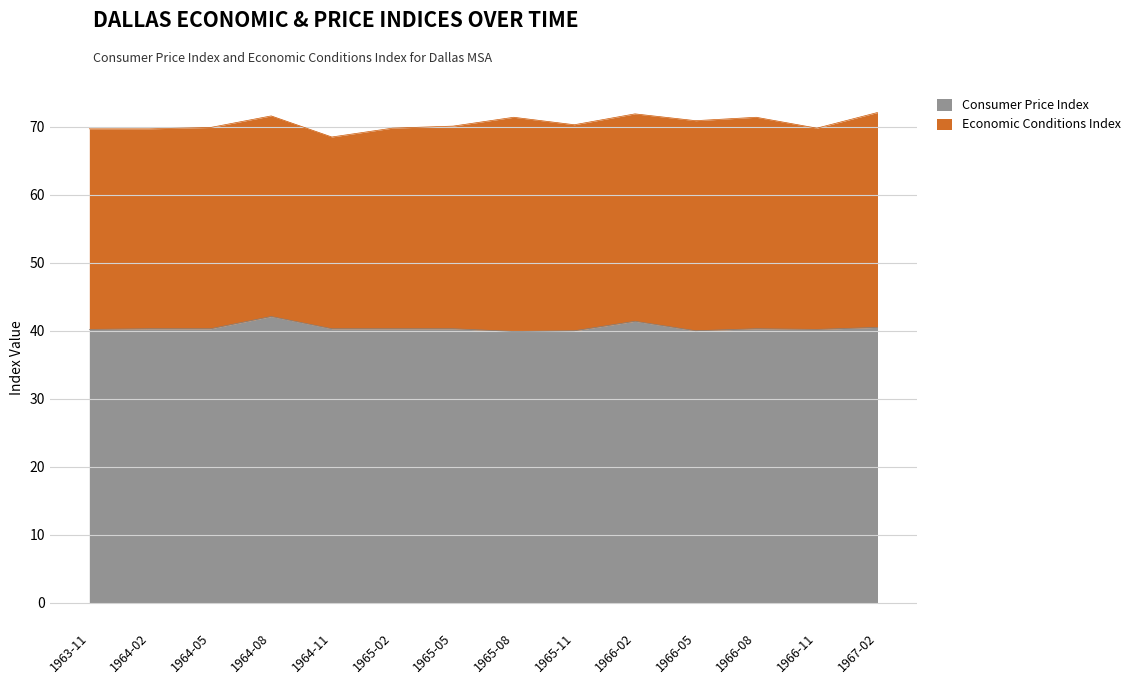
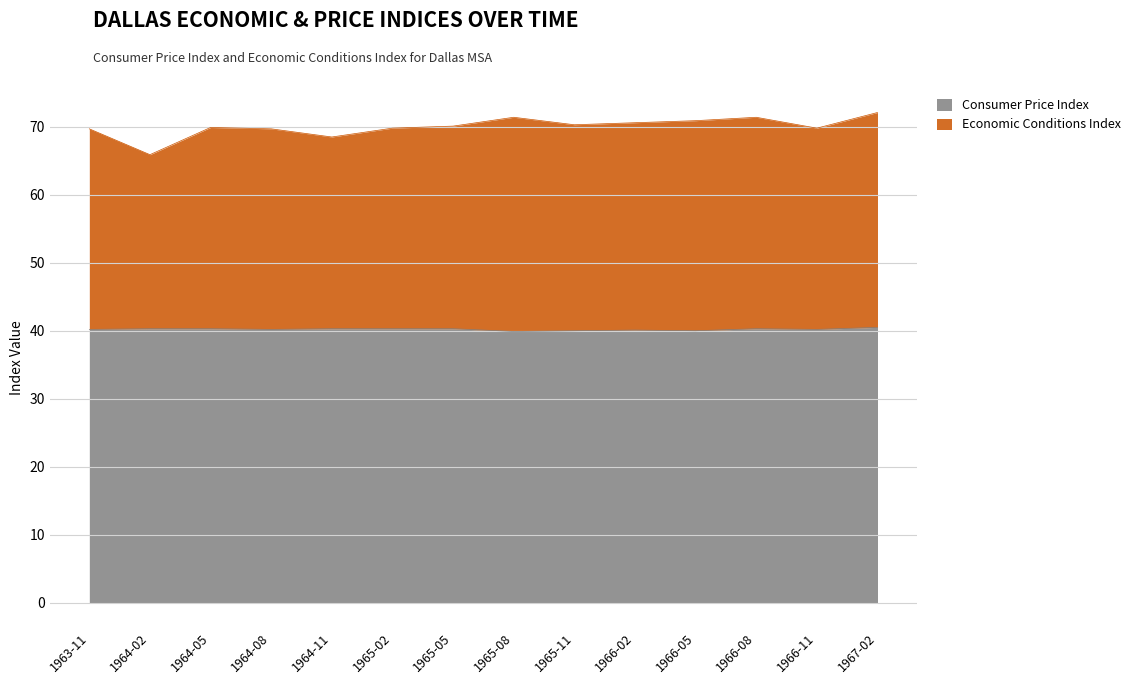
  {
    "Consumer Price Index": {
      "1963-11": 40,
      "1964-02": 40,
      "1964-05": 40,
-     "1964-08": 42,
+     "1964-08": 40,
      "1964-11": 40,
      "1965-02": 40,
      "1965-05": 40,
      "1965-08": 40,
      "1965-11": 40,
-     "1966-02": 41,
+     "1966-02": 40,
      "1966-05": 40,
      "1966-08": 40,
      "1966-11": 40,
      "1967-02": 41
    },
    "Economic Conditions Index": {
      "1963-11": 30,
-     "1964-02": 29,
+     "1964-02": 26,
      "1964-05": 30,
      "1964-08": 30,
      "1964-11": 28,
      "1965-02": 30,
      "1965-05": 30,
      "1965-08": 32,
      "1965-11": 30,
      "1966-02": 30,
      "1966-05": 31,
      "1966-08": 31,
      "1966-11": 30,
      "1967-02": 32
    }
  }
